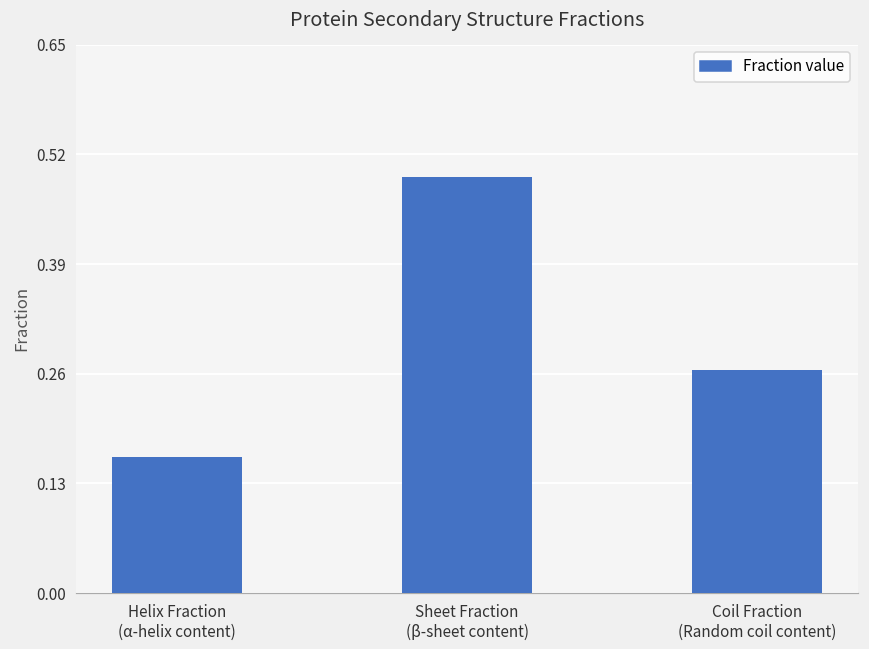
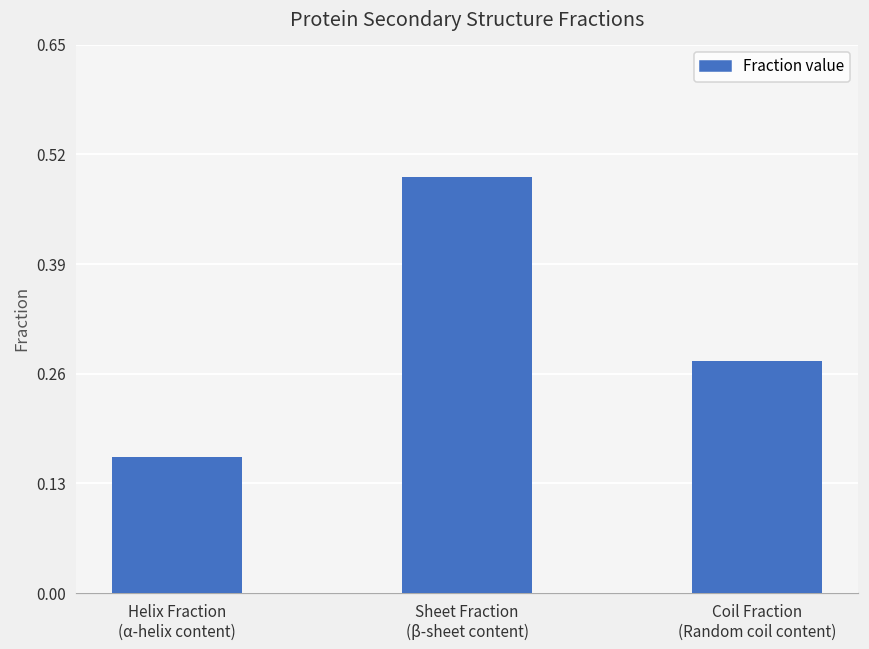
  {
    "Helix Fraction (α-helix content)": 0.16,
    "Sheet Fraction (β-sheet content)": 0.49,
-   "Coil Fraction (Random coil content)": 0.26
+   "Coil Fraction (Random coil content)": 0.28
  }
